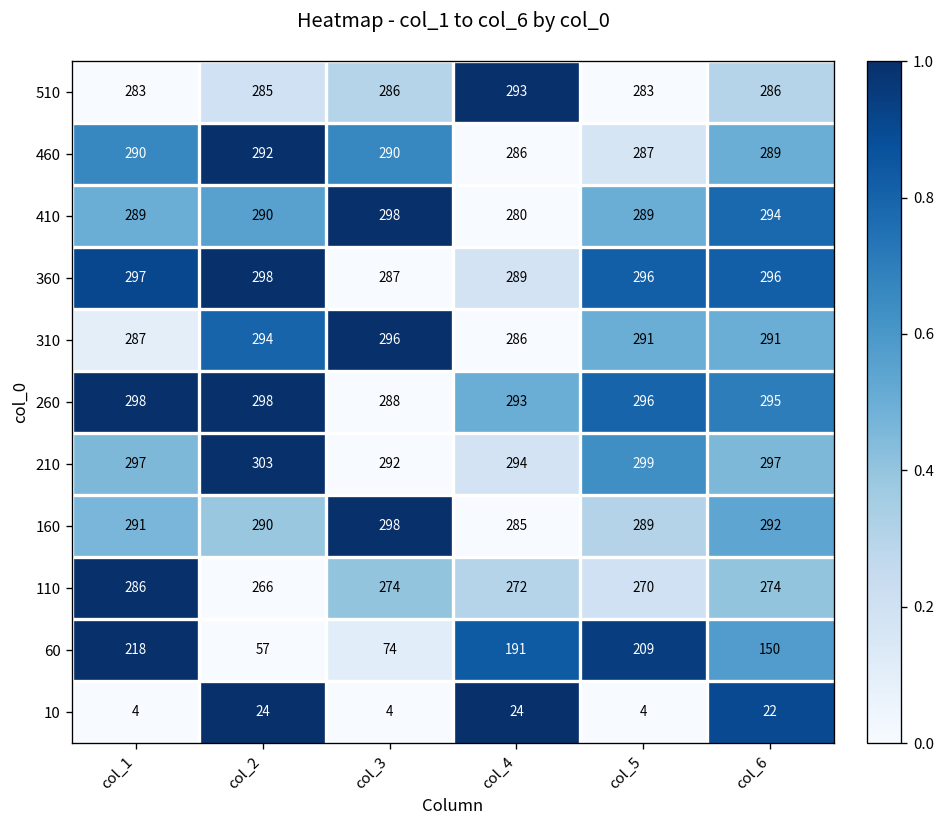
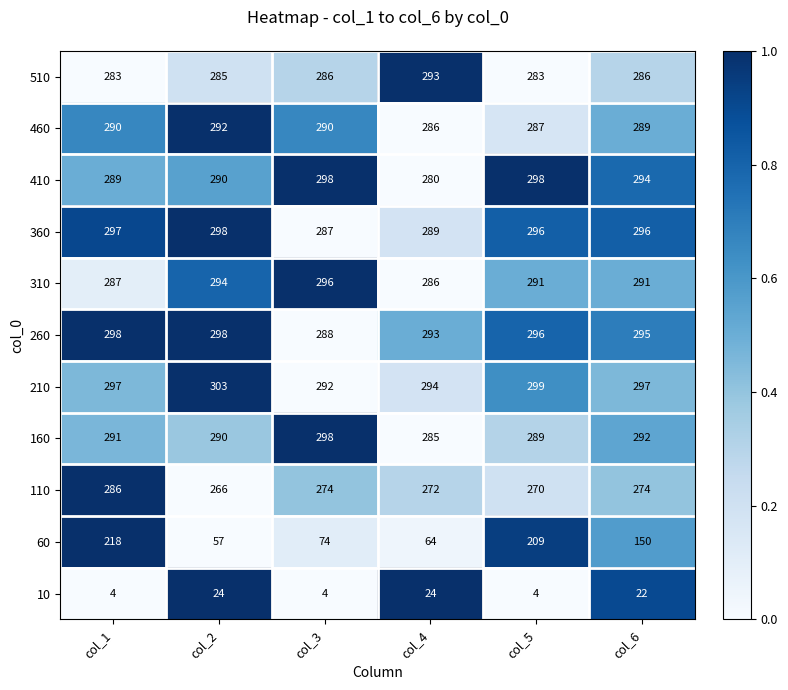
  {
    "510": {
      "col_1": 283,
      "col_2": 285,
      "col_3": 286,
      "col_4": 293,
      "col_5": 283,
      "col_6": 286
    },
    "460": {
      "col_1": 290,
      "col_2": 292,
      "col_3": 290,
      "col_4": 286,
      "col_5": 287,
      "col_6": 289
    },
    "410": {
      "col_1": 289,
      "col_2": 290,
      "col_3": 298,
      "col_4": 280,
-     "col_5": 289,
+     "col_5": 298,
      "col_6": 294
    },
    "360": {
      "col_1": 297,
      "col_2": 298,
      "col_3": 287,
      "col_4": 289,
      "col_5": 296,
      "col_6": 296
    },
    "310": {
      "col_1": 287,
      "col_2": 294,
      "col_3": 296,
      "col_4": 286,
      "col_5": 291,
      "col_6": 291
    },
    "260": {
      "col_1": 298,
      "col_2": 298,
      "col_3": 288,
      "col_4": 293,
      "col_5": 296,
      "col_6": 295
    },
    "210": {
      "col_1": 297,
      "col_2": 303,
      "col_3": 292,
      "col_4": 294,
      "col_5": 299,
      "col_6": 297
    },
    "160": {
      "col_1": 291,
      "col_2": 290,
      "col_3": 298,
      "col_4": 285,
      "col_5": 289,
      "col_6": 292
    },
    "110": {
      "col_1": 286,
      "col_2": 266,
      "col_3": 274,
      "col_4": 272,
      "col_5": 270,
      "col_6": 274
    },
    "60": {
      "col_1": 218,
      "col_2": 57,
      "col_3": 74,
-     "col_4": 191,
+     "col_4": 64,
      "col_5": 209,
      "col_6": 150
    },
    "10": {
      "col_1": 4,
      "col_2": 24,
      "col_3": 4,
      "col_4": 24,
      "col_5": 4,
      "col_6": 22
    }
  }
